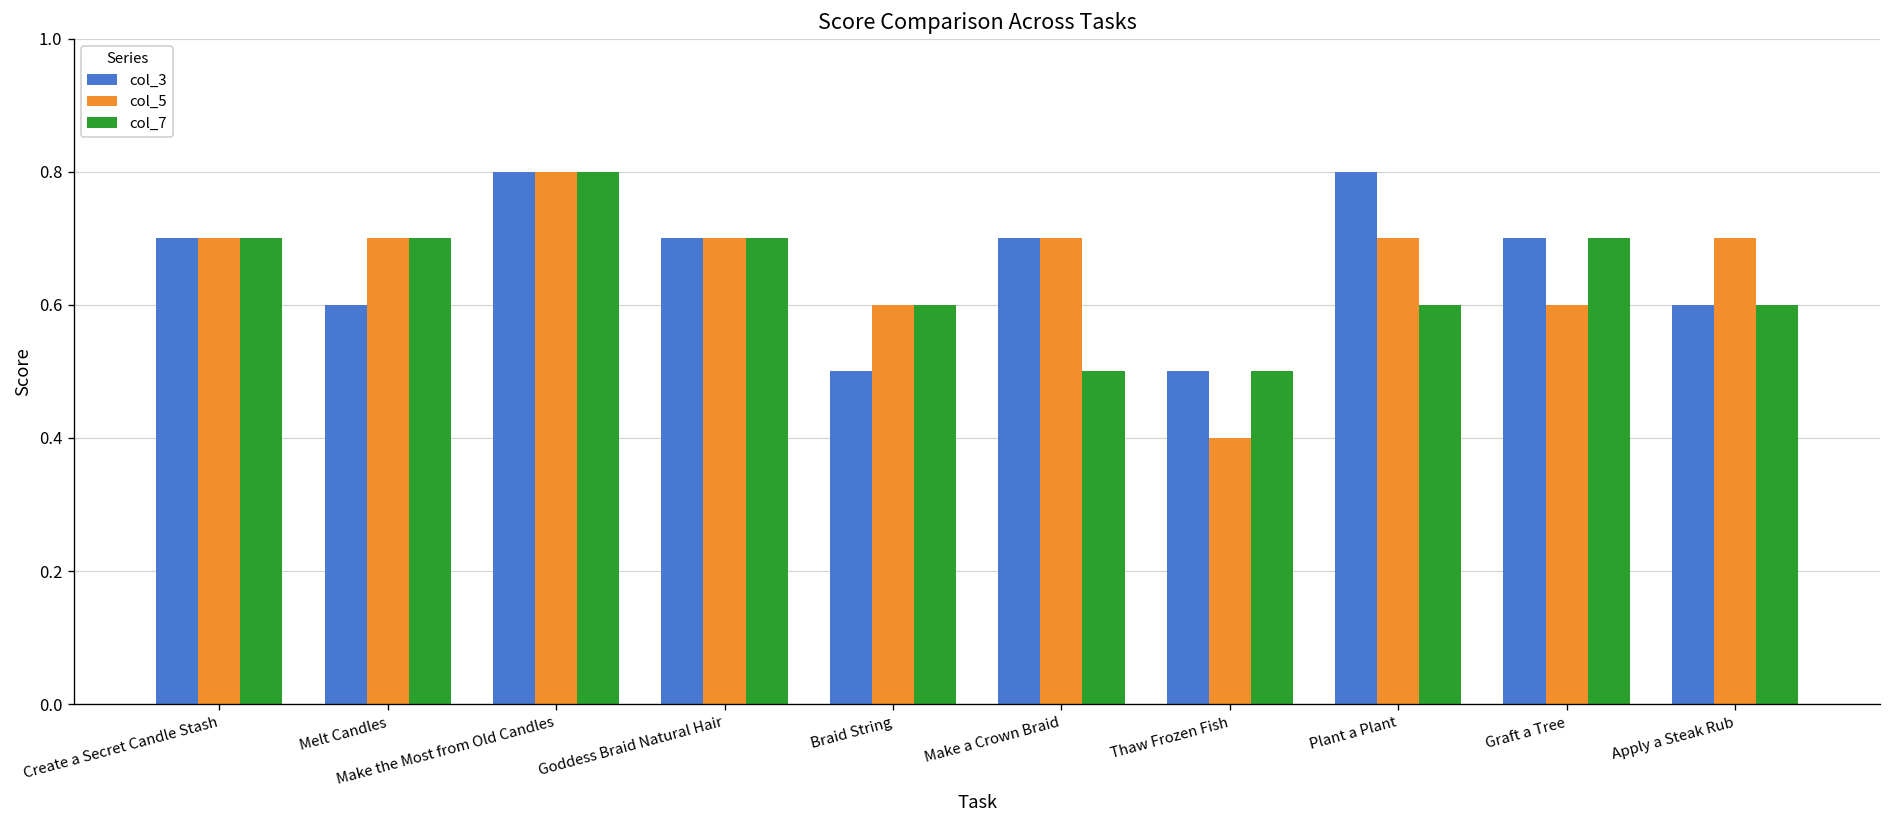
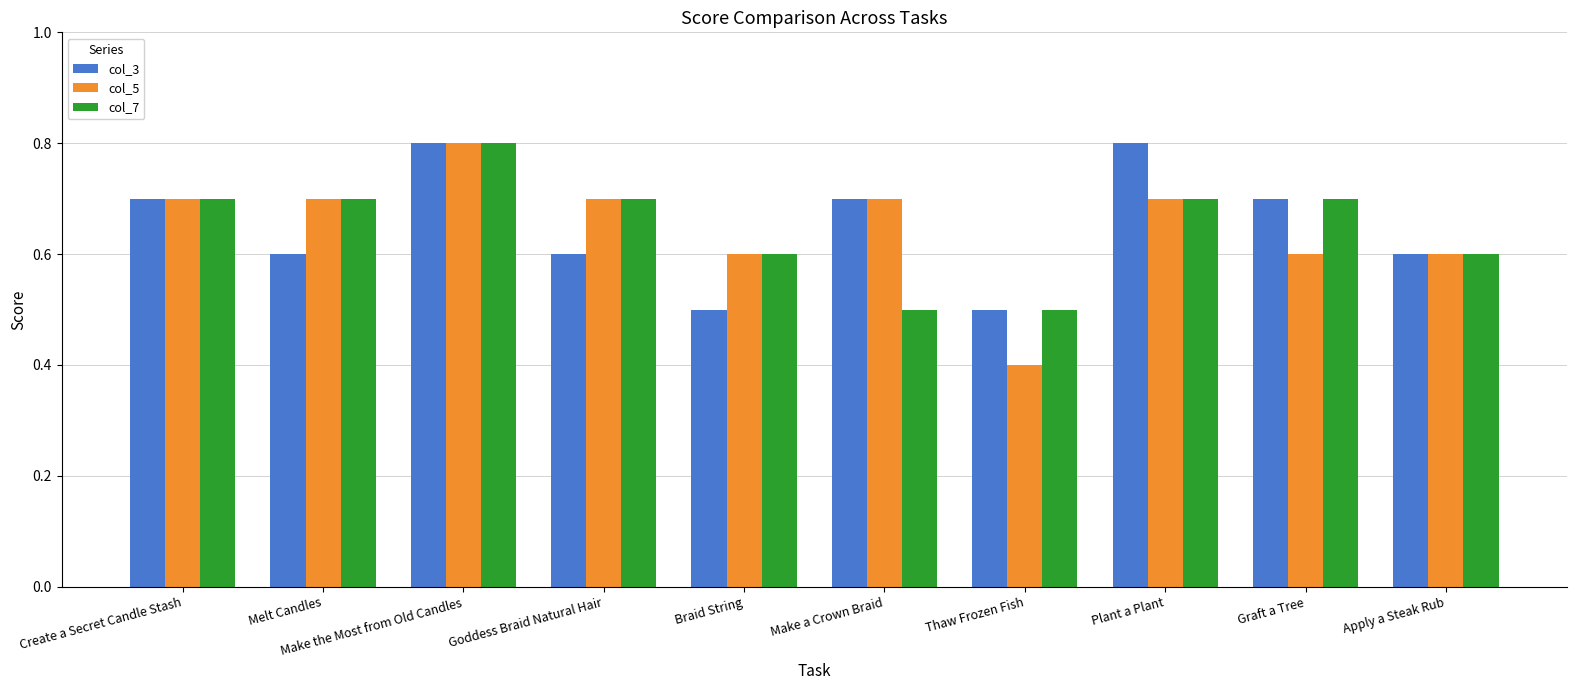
  {
    "col_3": {
      "Create a Secret Candle Stash": 0.7,
      "Melt Candles": 0.6,
      "Make the Most from Old Candles": 0.8,
-     "Goddess Braid Natural Hair": 0.7,
+     "Goddess Braid Natural Hair": 0.6,
      "Braid String": 0.5,
      "Make a Crown Braid": 0.7,
      "Thaw Frozen Fish": 0.5,
      "Plant a Plant": 0.8,
      "Graft a Tree": 0.7,
      "Apply a Steak Rub": 0.6
    },
    "col_5": {
      "Create a Secret Candle Stash": 0.7,
      "Melt Candles": 0.7,
      "Make the Most from Old Candles": 0.8,
      "Goddess Braid Natural Hair": 0.7,
      "Braid String": 0.6,
      "Make a Crown Braid": 0.7,
      "Thaw Frozen Fish": 0.4,
      "Plant a Plant": 0.7,
      "Graft a Tree": 0.6,
-     "Apply a Steak Rub": 0.7
+     "Apply a Steak Rub": 0.6
    },
    "col_7": {
      "Create a Secret Candle Stash": 0.7,
      "Melt Candles": 0.7,
      "Make the Most from Old Candles": 0.8,
      "Goddess Braid Natural Hair": 0.7,
      "Braid String": 0.6,
      "Make a Crown Braid": 0.5,
      "Thaw Frozen Fish": 0.5,
-     "Plant a Plant": 0.6,
+     "Plant a Plant": 0.7,
      "Graft a Tree": 0.7,
      "Apply a Steak Rub": 0.6
    }
  }
